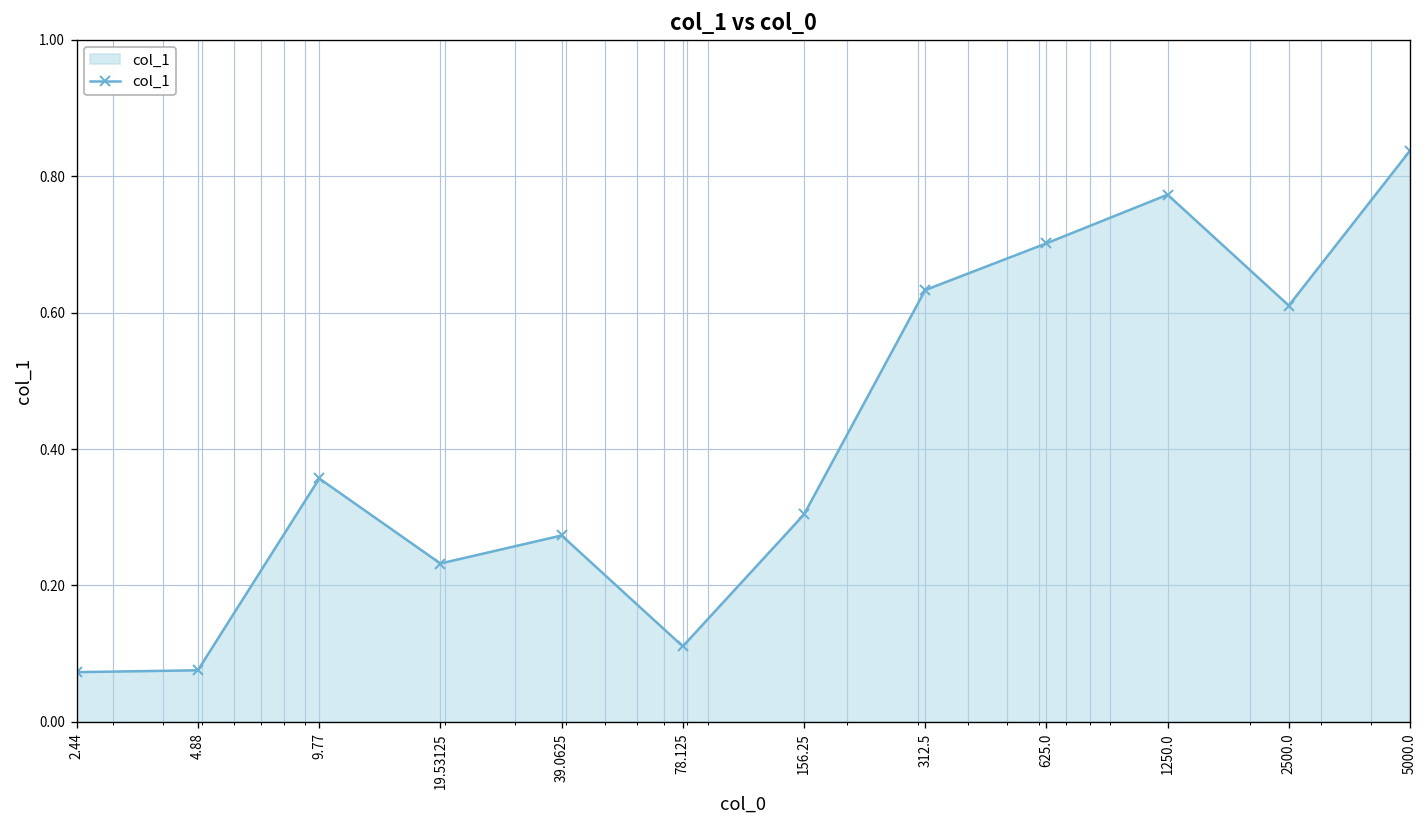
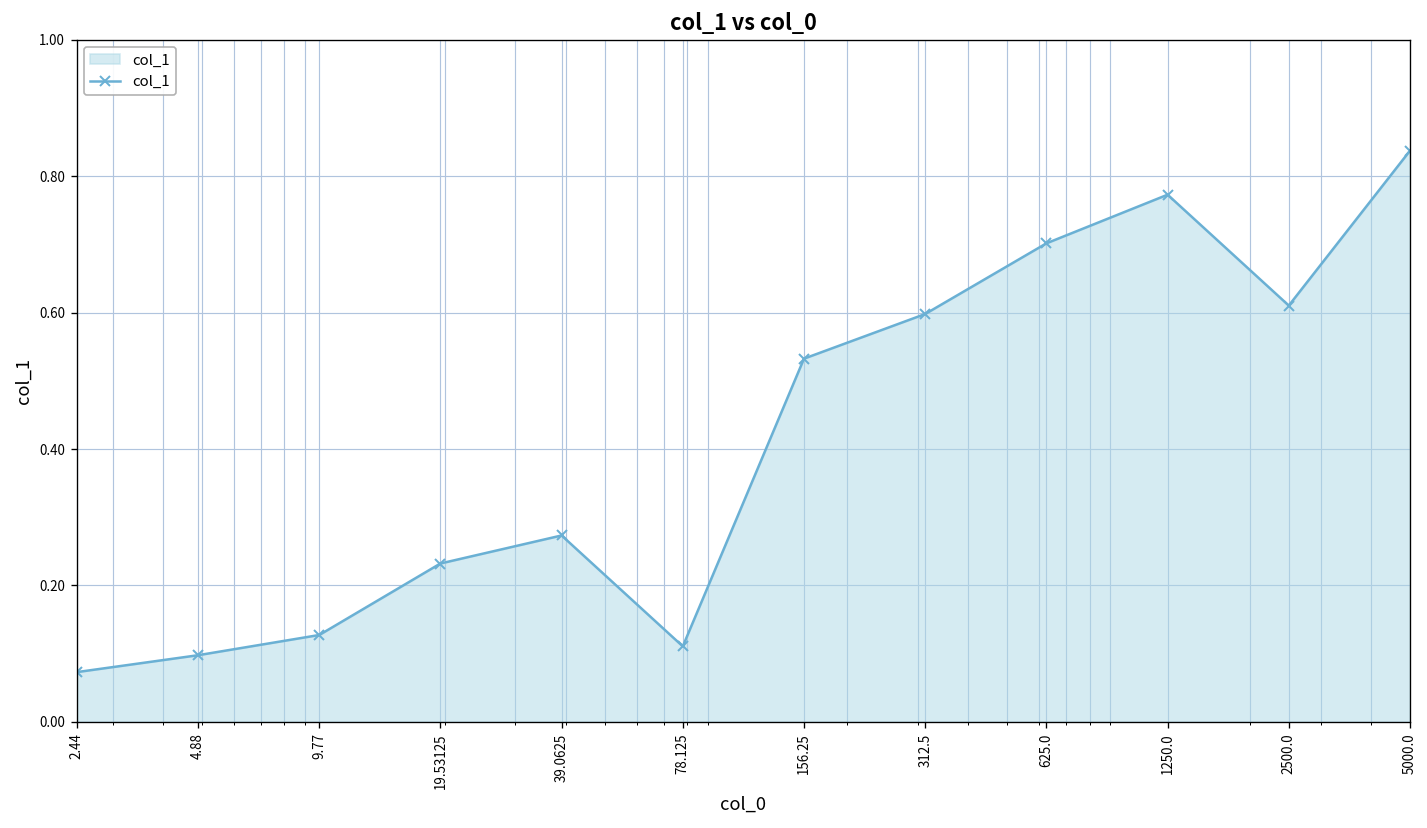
  {
    "2.44": 0.07,
-   "4.88": 0.08,
-   "9.77": 0.36,
+   "4.88": 0.10,
+   "9.77": 0.13,
    "19.53125": 0.23,
    "39.0625": 0.27,
    "78.125": 0.11,
-   "156.25": 0.30,
-   "312.5": 0.63,
+   "156.25": 0.53,
+   "312.5": 0.60,
    "625.0": 0.70,
    "1250.0": 0.77,
    "2500.0": 0.61,
    "5000.0": 0.84
  }
